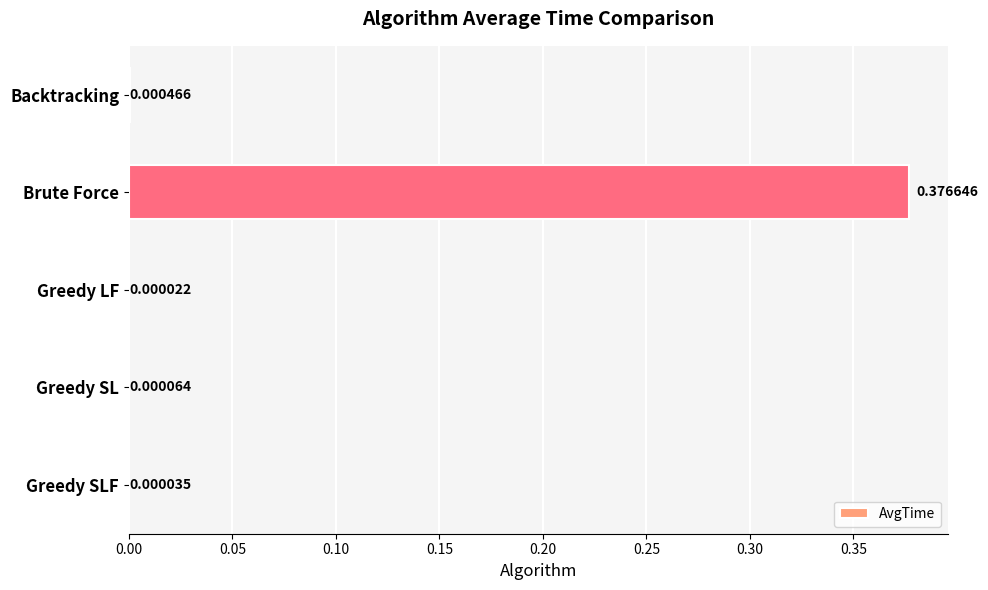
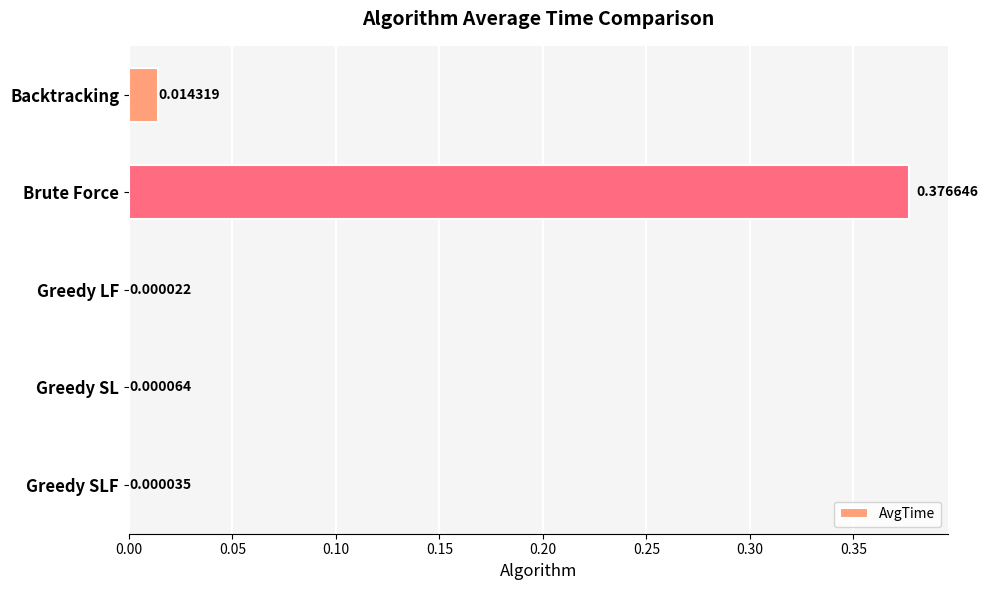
  {
-   "Backtracking": 0.000466,
+   "Backtracking": 0.014319,
    "Brute Force": 0.376646,
    "Greedy LF": 0.000022,
    "Greedy SL": 0.000064,
    "Greedy SLF": 0.000035
  }
